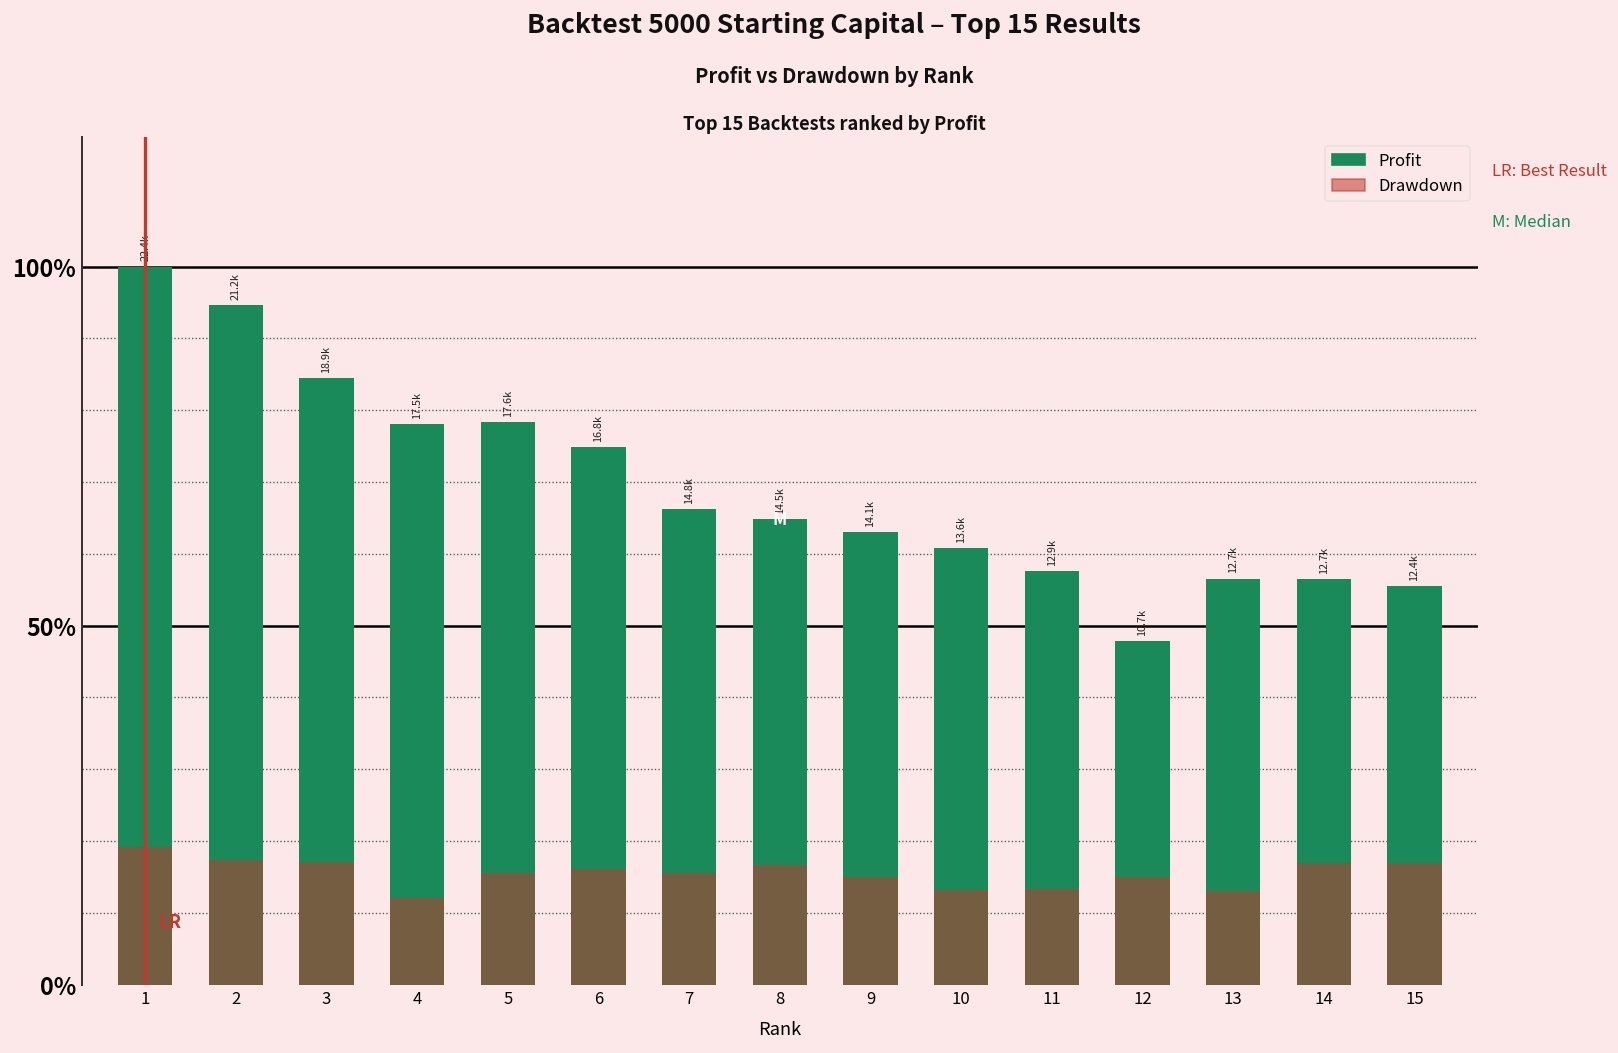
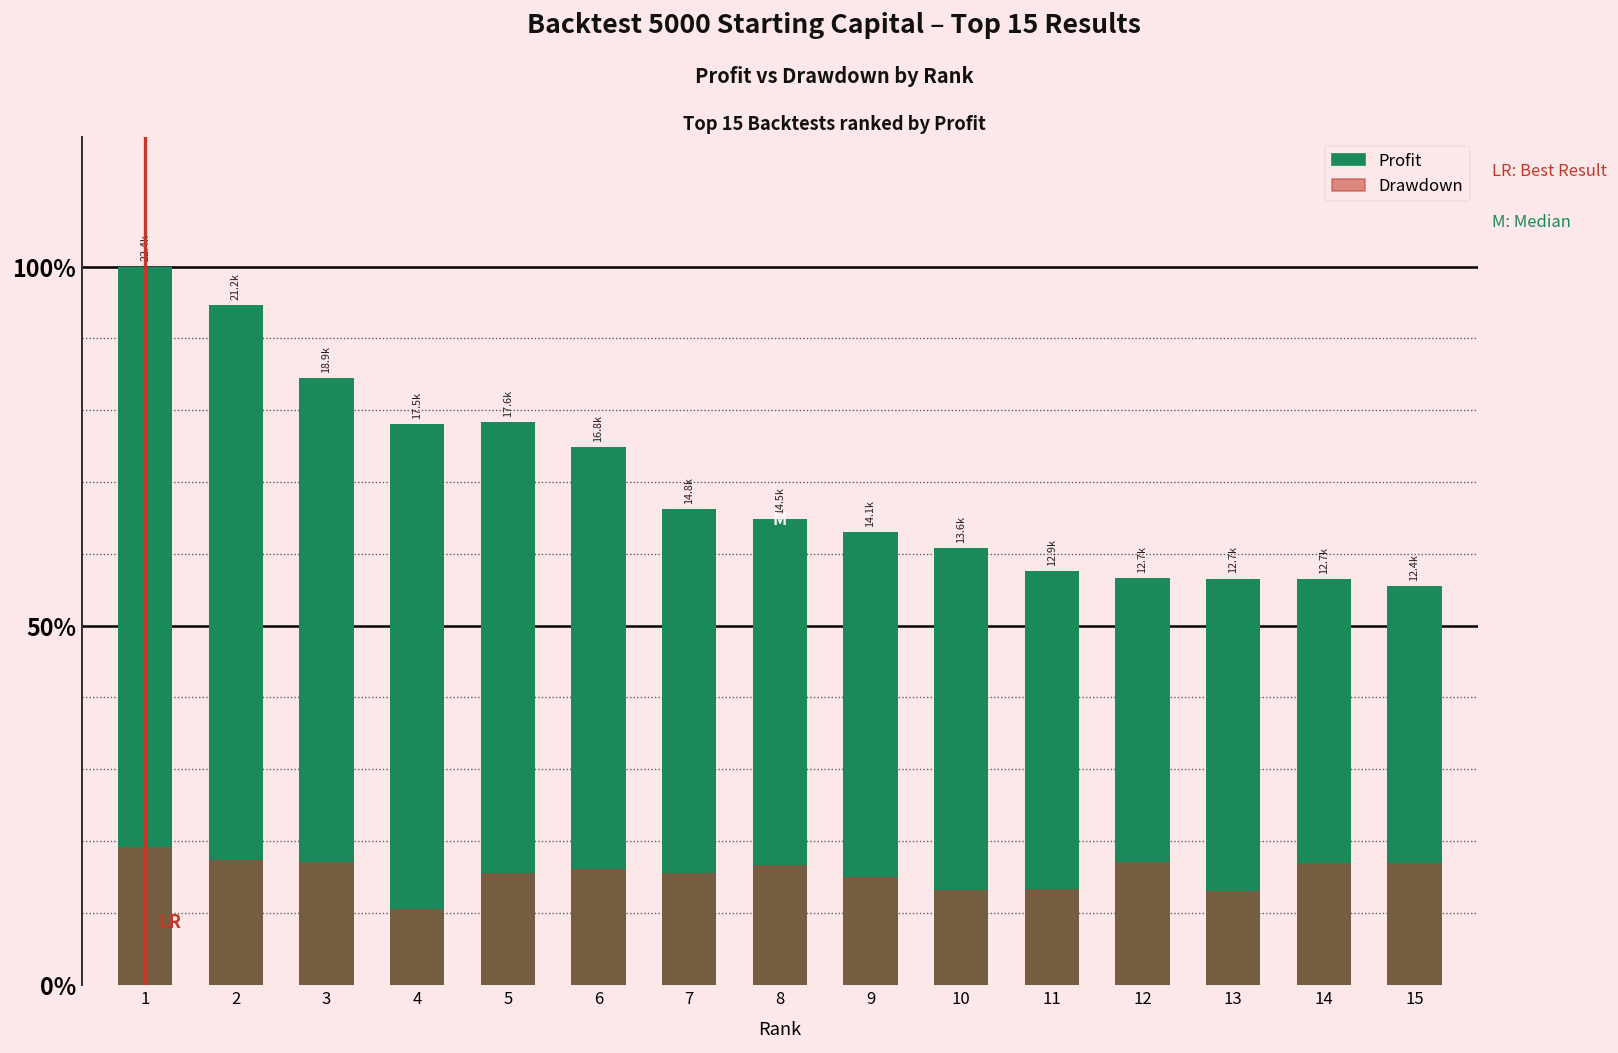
  {
    "Profit": {
      "1": "22.4k",
      "2": "21.2k",
      "3": "18.9k",
      "4": "17.5k",
      "5": "17.6k",
      "6": "16.8k",
      "7": "14.8k",
      "8": "14.5k",
      "9": "14.1k",
      "10": "13.6k",
      "11": "12.9k",
-     "12": "10.7k",
+     "12": "12.7k",
      "13": "12.7k",
      "14": "12.7k",
      "15": "12.4k"
    },
    "Drawdown": {
-     "4": "12%",
-     "12": "15%"
+     "4": "10%",
+     "12": "17%"
    }
  }
